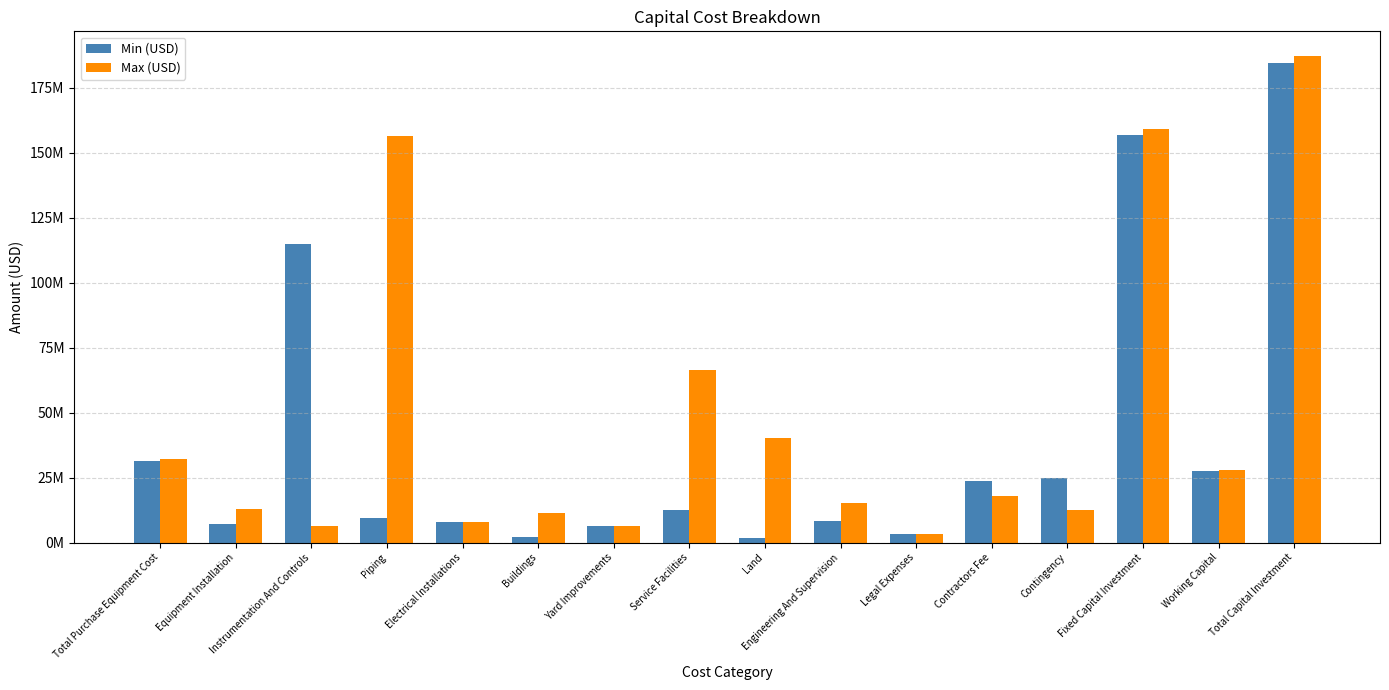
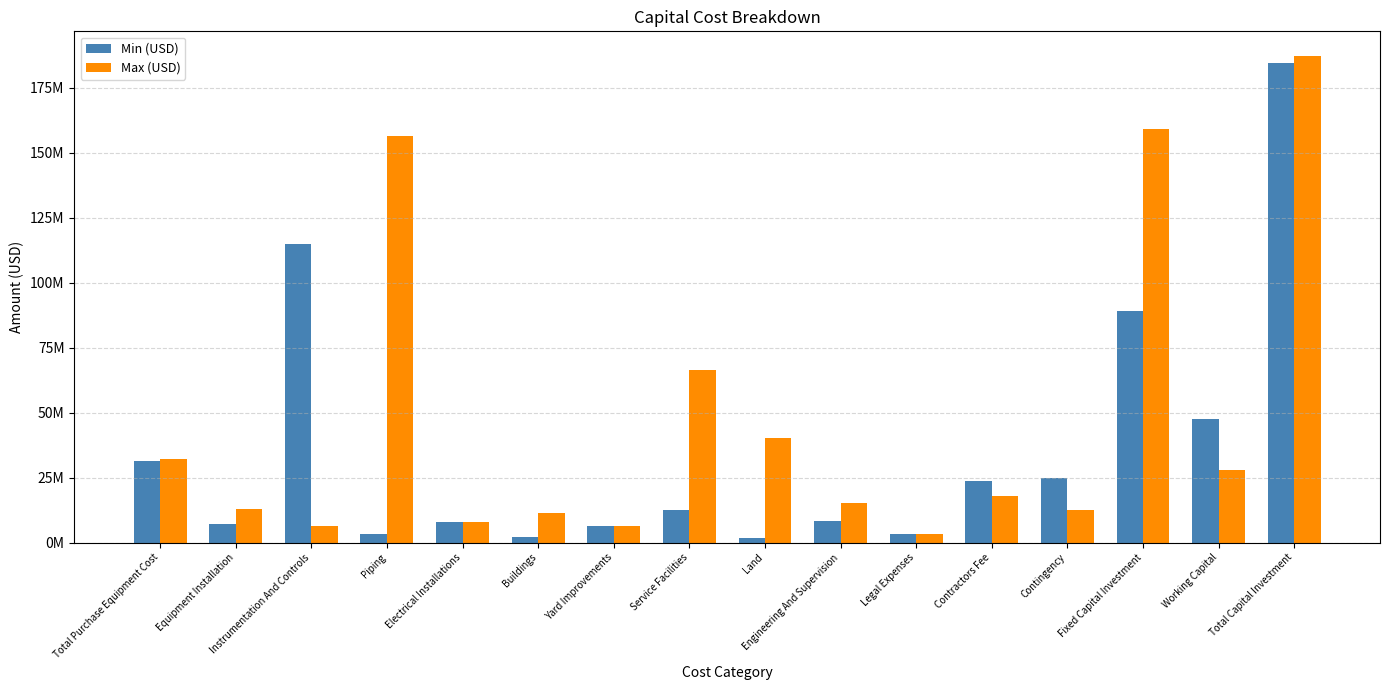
  {
    "Min (USD)": {
      "Total Purchase Equipment Cost": 31000000,
      "Equipment Installation": 7000000,
      "Instrumentation And Controls": 115000000,
-     "Piping": 9000000,
+     "Piping": 3000000,
      "Electrical Installations": 8000000,
      "Buildings": 2000000,
      "Yard Improvements": 6000000,
      "Service Facilities": 13000000,
      "Land": 2000000,
      "Engineering And Supervision": 8000000,
      "Legal Expenses": 3000000,
      "Contractors Fee": 24000000,
      "Contingency": 25000000,
-     "Fixed Capital Investment": 157000000,
-     "Working Capital": 28000000,
+     "Fixed Capital Investment": 89000000,
+     "Working Capital": 47000000,
      "Total Capital Investment": 184000000
    },
    "Max (USD)": {
      "Total Purchase Equipment Cost": 32000000,
      "Equipment Installation": 13000000,
      "Instrumentation And Controls": 6000000,
      "Piping": 156000000,
      "Electrical Installations": 8000000,
      "Buildings": 11000000,
      "Yard Improvements": 6000000,
      "Service Facilities": 66000000,
      "Land": 40000000,
      "Engineering And Supervision": 15000000,
      "Legal Expenses": 3000000,
      "Contractors Fee": 18000000,
      "Contingency": 13000000,
      "Fixed Capital Investment": 159000000,
      "Working Capital": 28000000,
      "Total Capital Investment": 187000000
    }
  }
